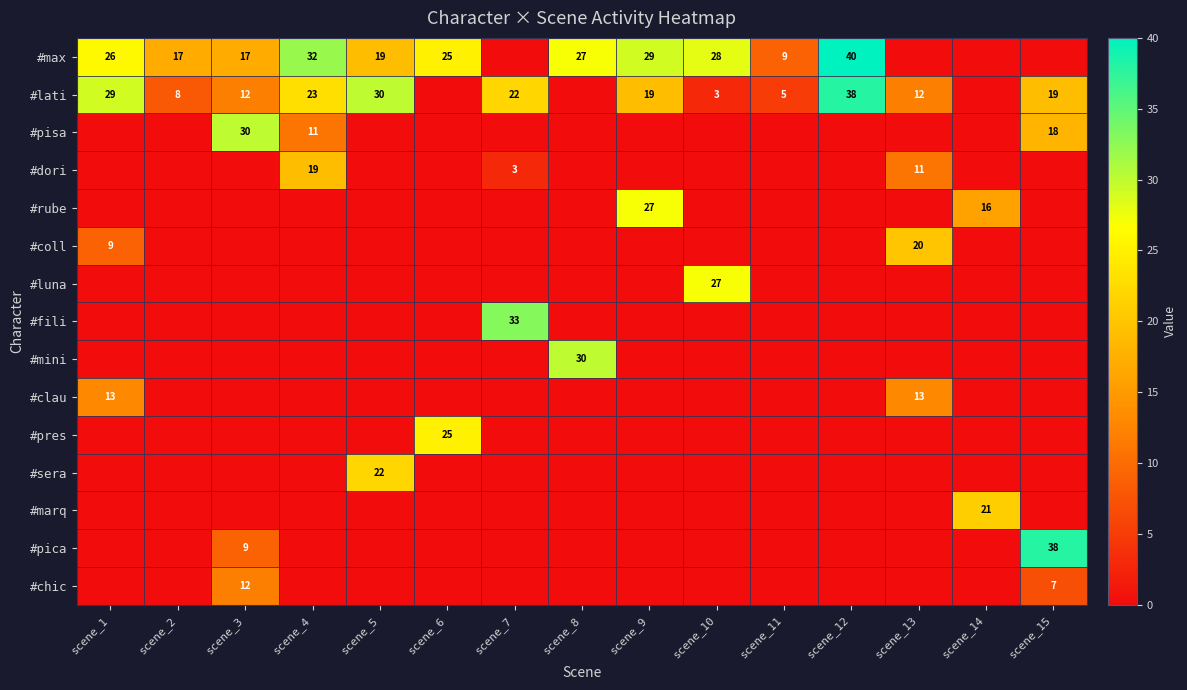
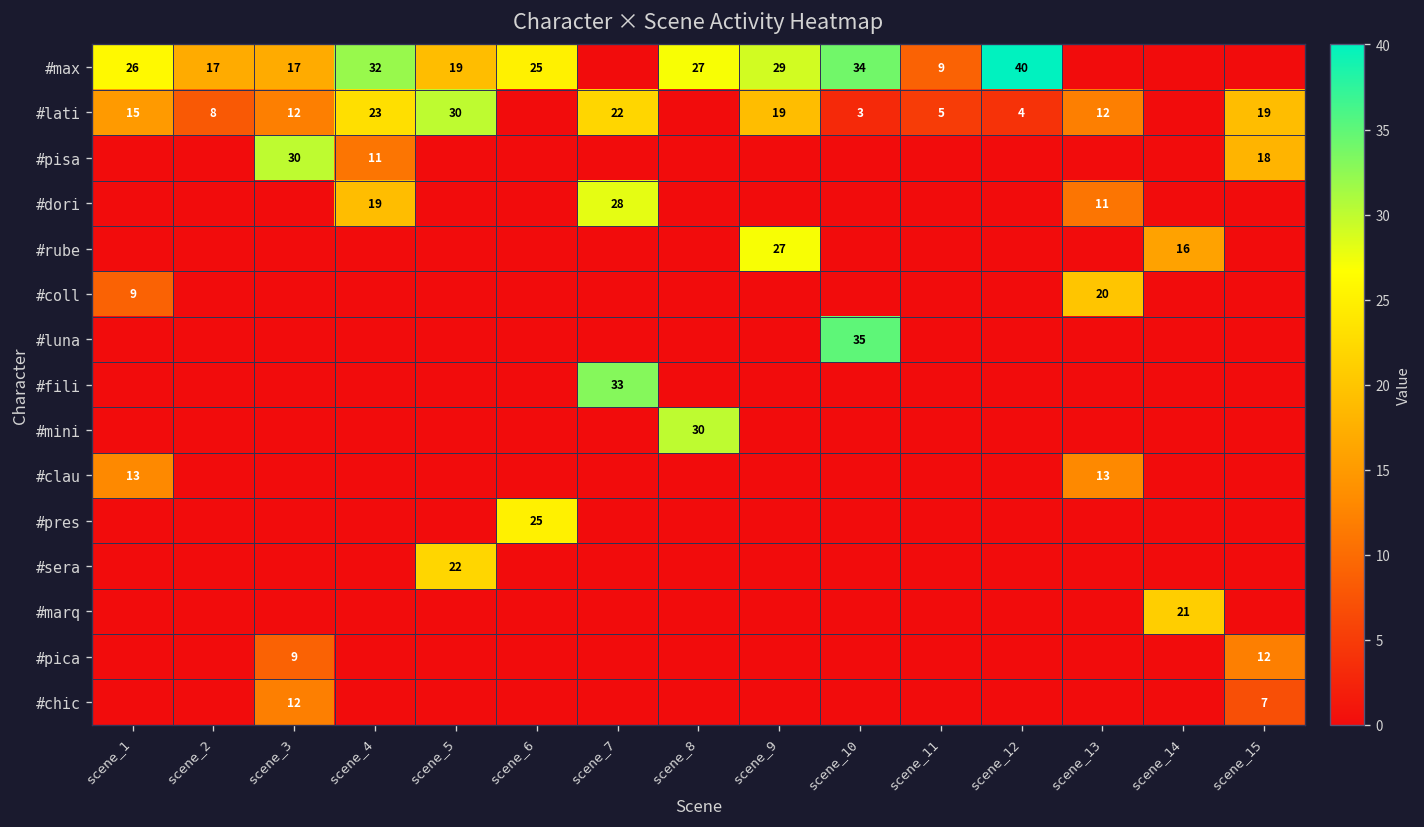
  {
    "#max": {
      "scene_1": 26,
      "scene_2": 17,
      "scene_3": 17,
      "scene_4": 32,
      "scene_5": 19,
      "scene_6": 25,
      "scene_8": 27,
      "scene_9": 29,
-     "scene_10": 28,
+     "scene_10": 34,
      "scene_11": 9,
      "scene_12": 40
    },
    "#lati": {
-     "scene_1": 29,
+     "scene_1": 15,
      "scene_2": 8,
      "scene_3": 12,
      "scene_4": 23,
      "scene_5": 30,
      "scene_7": 22,
      "scene_9": 19,
      "scene_10": 3,
      "scene_11": 5,
-     "scene_12": 38,
+     "scene_12": 4,
      "scene_13": 12,
      "scene_15": 19
    },
    "#pisa": {
      "scene_3": 30,
      "scene_4": 11,
      "scene_15": 18
    },
    "#dori": {
      "scene_4": 19,
-     "scene_7": 3,
+     "scene_7": 28,
      "scene_13": 11
    },
    "#rube": {
      "scene_9": 27,
      "scene_14": 16
    },
    "#coll": {
      "scene_1": 9,
      "scene_13": 20
    },
    "#luna": {
-     "scene_10": 27
+     "scene_10": 35
    },
    "#fili": {
      "scene_7": 33
    },
    "#mini": {
      "scene_8": 30
    },
    "#clau": {
      "scene_1": 13,
      "scene_13": 13
    },
    "#pres": {
      "scene_6": 25
    },
    "#sera": {
      "scene_5": 22
    },
    "#marq": {
      "scene_14": 21
    },
    "#pica": {
      "scene_3": 9,
-     "scene_15": 38
+     "scene_15": 12
    },
    "#chic": {
      "scene_3": 12,
      "scene_15": 7
    }
  }
